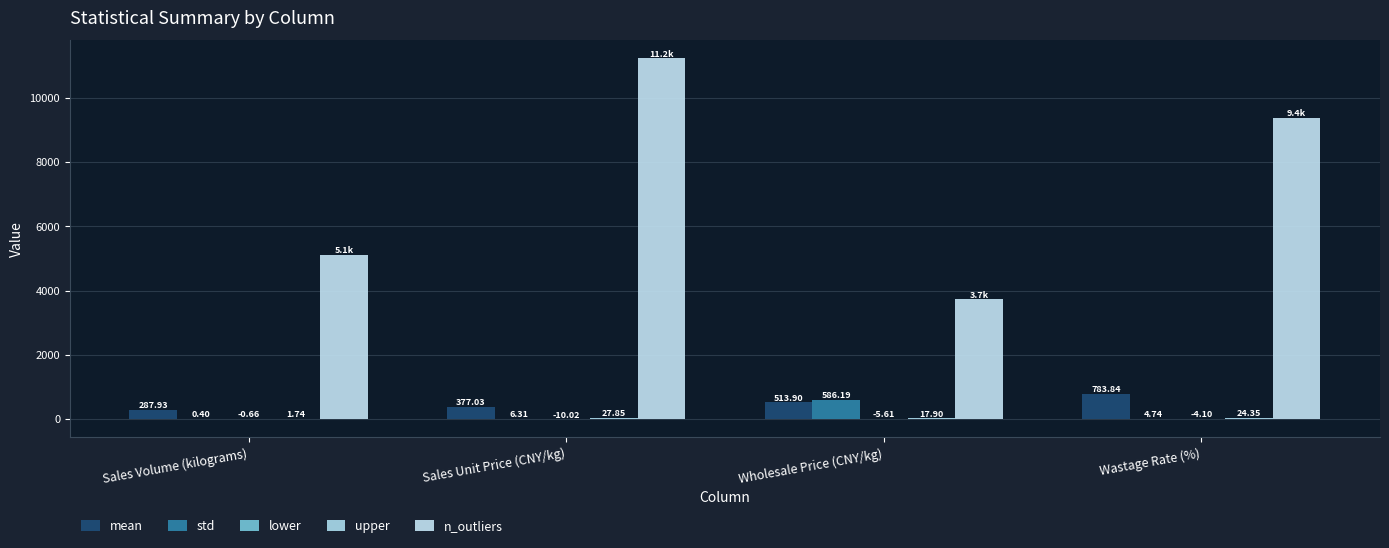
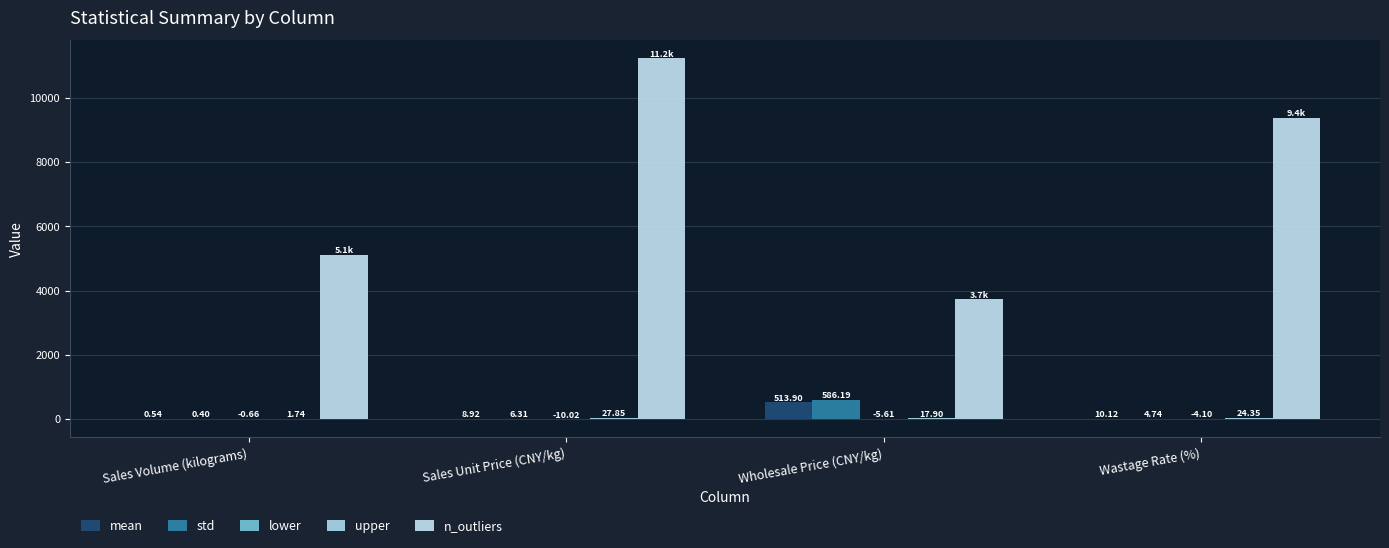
  {
    "mean": {
-     "Sales Volume (kilograms)": 287.93,
-     "Sales Unit Price (CNY/kg)": 377.03,
+     "Sales Volume (kilograms)": 0.54,
+     "Sales Unit Price (CNY/kg)": 8.92,
      "Wholesale Price (CNY/kg)": 513.90,
-     "Wastage Rate (%)": 783.84
+     "Wastage Rate (%)": 10.12
    },
    "std": {
      "Sales Volume (kilograms)": 0.40,
      "Sales Unit Price (CNY/kg)": 6.31,
      "Wholesale Price (CNY/kg)": 586.19,
      "Wastage Rate (%)": 4.74
    }
  }
